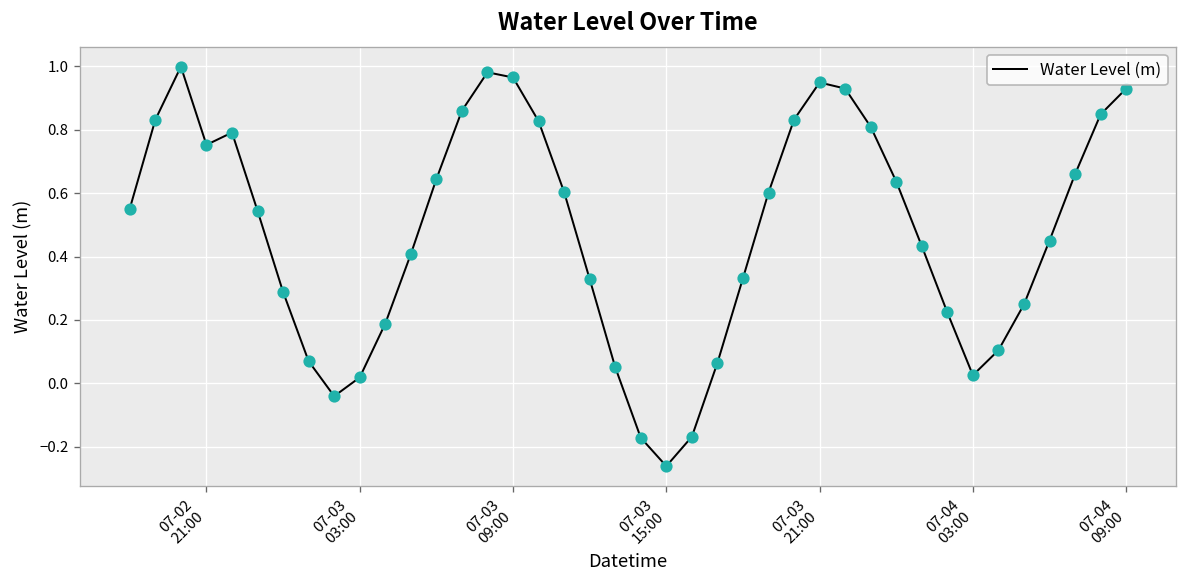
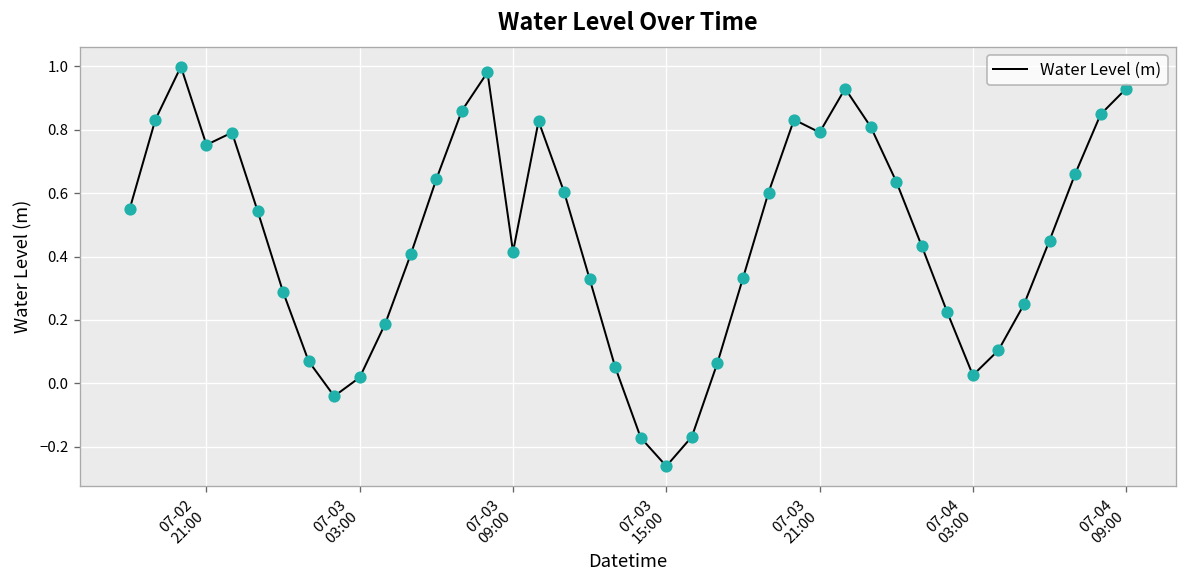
  {
    "07-02 21:00": 0.75,
    "07-03 03:00": 0.02,
-   "07-03 09:00": 0.97,
+   "07-03 09:00": 0.42,
    "07-03 15:00": -0.26,
-   "07-03 21:00": 0.95,
+   "07-03 21:00": 0.79,
    "07-04 03:00": 0.03,
    "07-04 09:00": 0.93
  }
